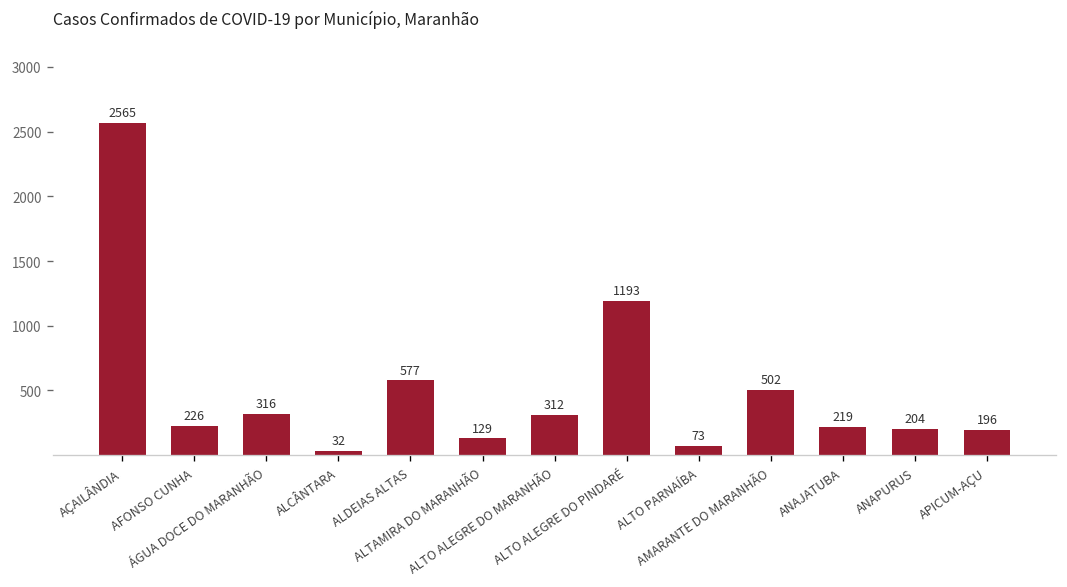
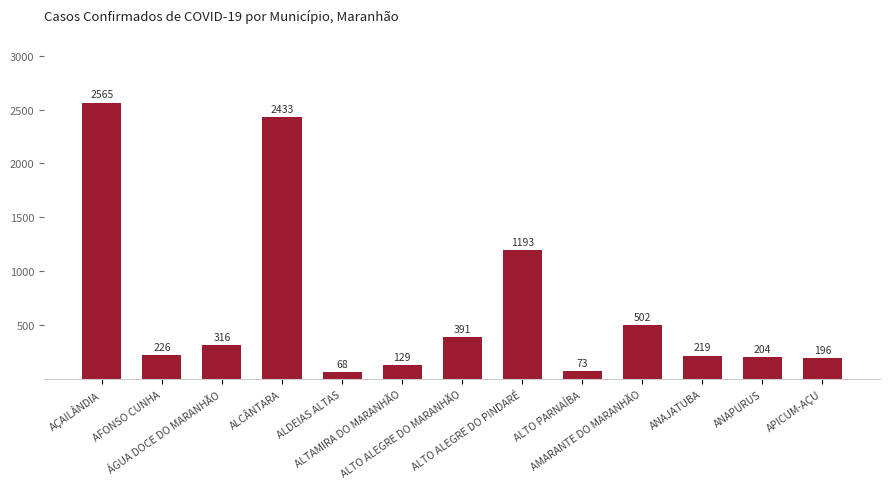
  {
    "AÇAILÂNDIA": 2565,
    "AFONSO CUNHA": 226,
    "ÁGUA DOCE DO MARANHÃO": 316,
-   "ALCÂNTARA": 32,
-   "ALDEIAS ALTAS": 577,
+   "ALCÂNTARA": 2433,
+   "ALDEIAS ALTAS": 68,
    "ALTAMIRA DO MARANHÃO": 129,
-   "ALTO ALEGRE DO MARANHÃO": 312,
+   "ALTO ALEGRE DO MARANHÃO": 391,
    "ALTO ALEGRE DO PINDARÉ": 1193,
    "ALTO PARNAÍBA": 73,
    "AMARANTE DO MARANHÃO": 502,
    "ANAJATUBA": 219,
    "ANAPURUS": 204,
    "APICUM-AÇU": 196
  }
